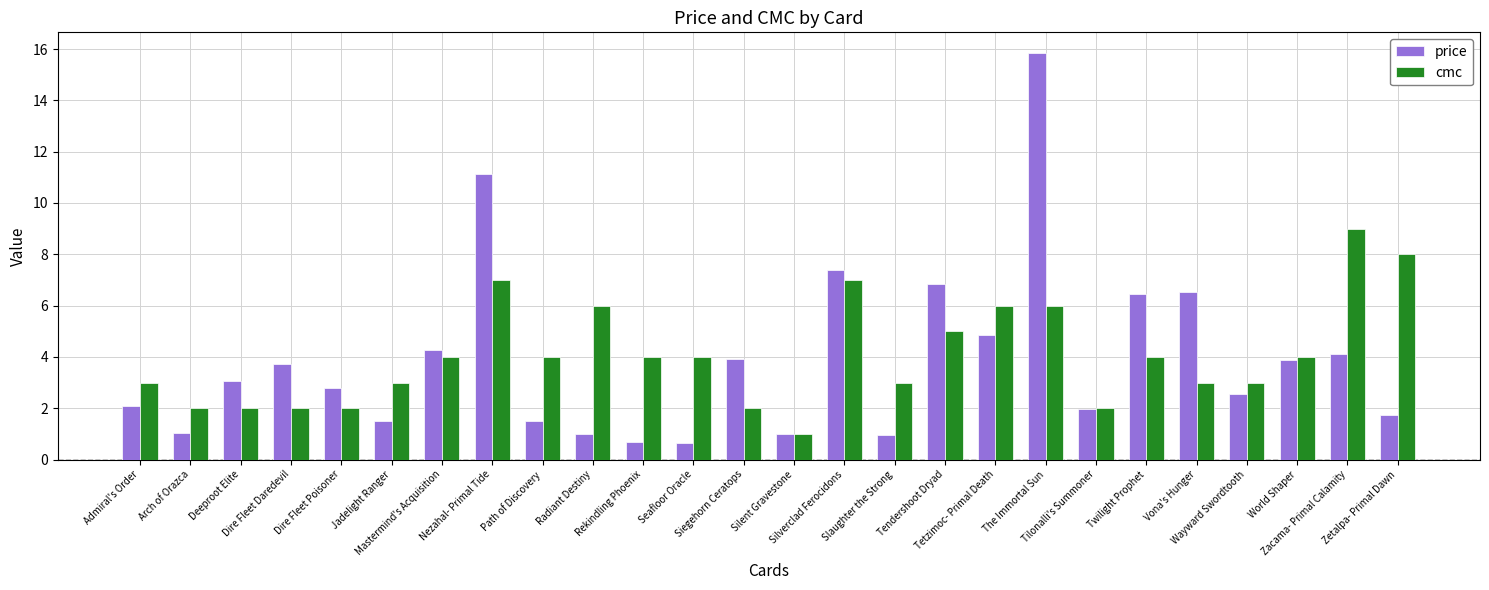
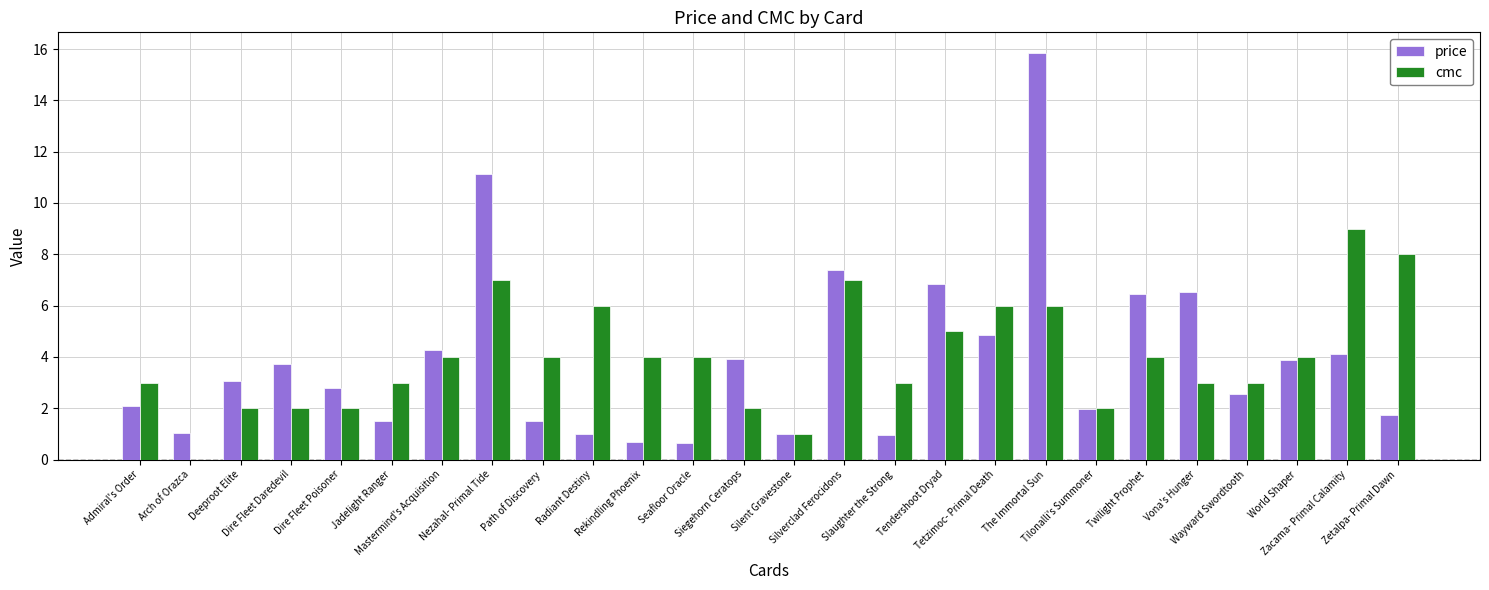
  {
    "price": {
      "Admiral's Order": 2,
      "Arch of Orazca": 1,
      "Deeproot Elite": 3,
      "Dire Fleet Daredevil": 3.7,
      "Dire Fleet Poisoner": 2.8,
      "Jadelight Ranger": 1.5,
      "Mastermind's Acquisition": 4.3,
      "Nezahal- Primal Tide": 11.1,
      "Path of Discovery": 1.5,
      "Radiant Destiny": 1,
      "Rekindling Phoenix": 0.7,
      "Seafloor Oracle": 0.6,
      "Siegehorn Ceratops": 4,
      "Silent Gravestone": 1,
      "Silverclad Ferocidons": 7.4,
      "Slaughter the Strong": 1,
      "Tendershoot Dryad": 6.9,
      "Tetzimoc- Primal Death": 4.9,
      "The Immortal Sun": 15.9,
      "Tilonalli's Summoner": 2,
      "Twilight Prophet": 6.4,
      "Vona's Hunger": 6.5,
      "Wayward Swordtooth": 2.5,
      "World Shaper": 3.9,
      "Zacama- Primal Calamity": 4.1,
      "Zetalpa- Primal Dawn": 1.7
    },
    "cmc": {
      "Admiral's Order": 3,
-     "Arch of Orazca": 2,
+     "Arch of Orazca": 0,
      "Deeproot Elite": 2,
      "Dire Fleet Daredevil": 2,
      "Dire Fleet Poisoner": 2,
      "Jadelight Ranger": 3,
      "Mastermind's Acquisition": 4,
      "Nezahal- Primal Tide": 7,
      "Path of Discovery": 4,
      "Radiant Destiny": 6,
      "Rekindling Phoenix": 4,
      "Seafloor Oracle": 4,
      "Siegehorn Ceratops": 2,
      "Silent Gravestone": 1,
      "Silverclad Ferocidons": 7,
      "Slaughter the Strong": 3,
      "Tendershoot Dryad": 5,
      "Tetzimoc- Primal Death": 6,
      "The Immortal Sun": 6,
      "Tilonalli's Summoner": 2,
      "Twilight Prophet": 4,
      "Vona's Hunger": 3,
      "Wayward Swordtooth": 3,
      "World Shaper": 4,
      "Zacama- Primal Calamity": 9,
      "Zetalpa- Primal Dawn": 8
    }
  }
